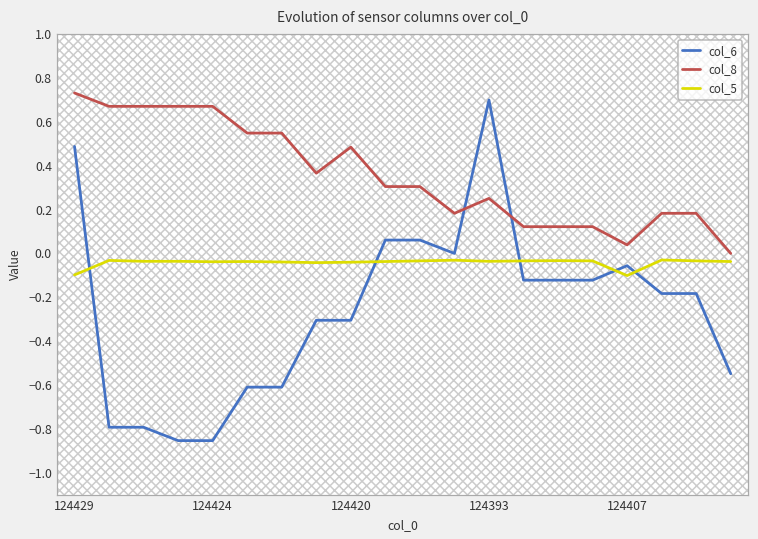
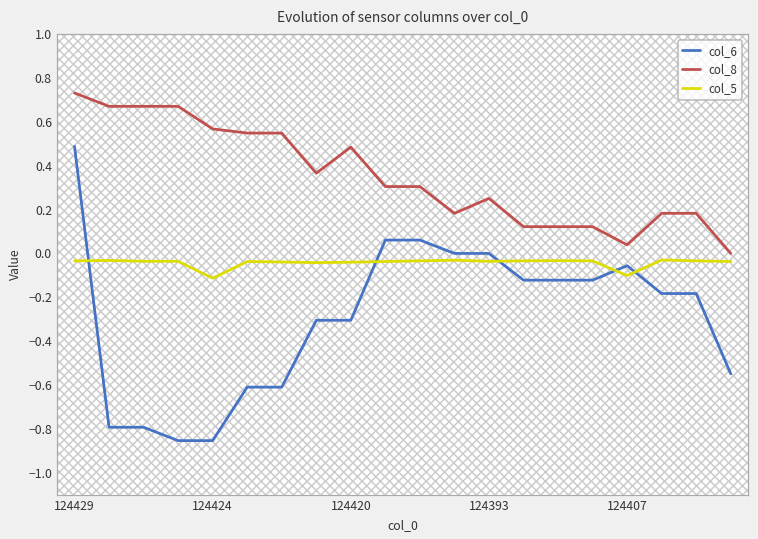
  {
    "col_6": {
      "124429": 0.5,
      "124424": -0.85,
      "124420": -0.3,
-     "124393": 0.7,
+     "124393": 0.0,
      "124407": -0.06
    },
    "col_8": {
      "124429": 0.73,
-     "124424": 0.67,
+     "124424": 0.57,
      "124420": 0.49,
      "124393": 0.25,
      "124407": 0.04
    },
    "col_5": {
-     "124429": -0.10,
-     "124424": -0.04,
+     "124429": -0.03,
+     "124424": -0.11,
      "124420": -0.04,
      "124393": -0.04,
      "124407": -0.10
    }
  }
